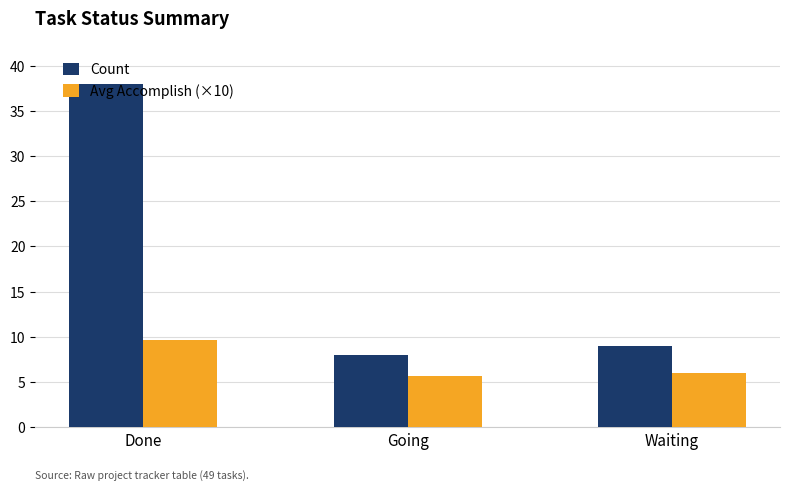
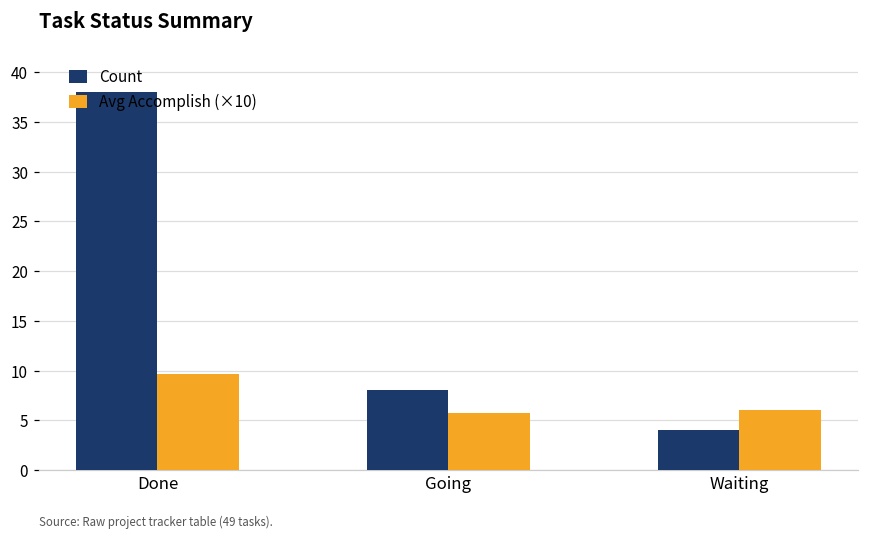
  {
    "Count": {
      "Done": 38,
      "Going": 8,
-     "Waiting": 9
+     "Waiting": 4
    },
    "Avg Accomplish (×10)": {
      "Done": 10,
      "Going": 6,
      "Waiting": 6
    }
  }
